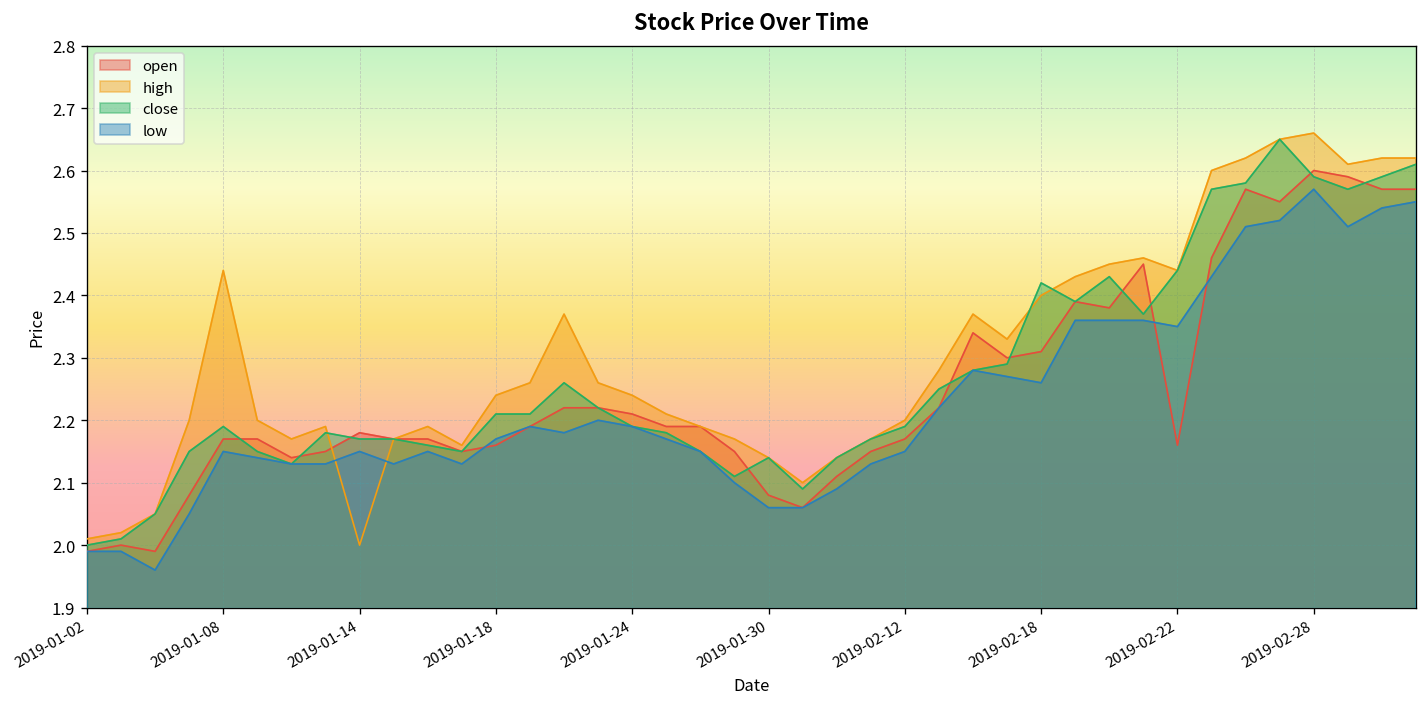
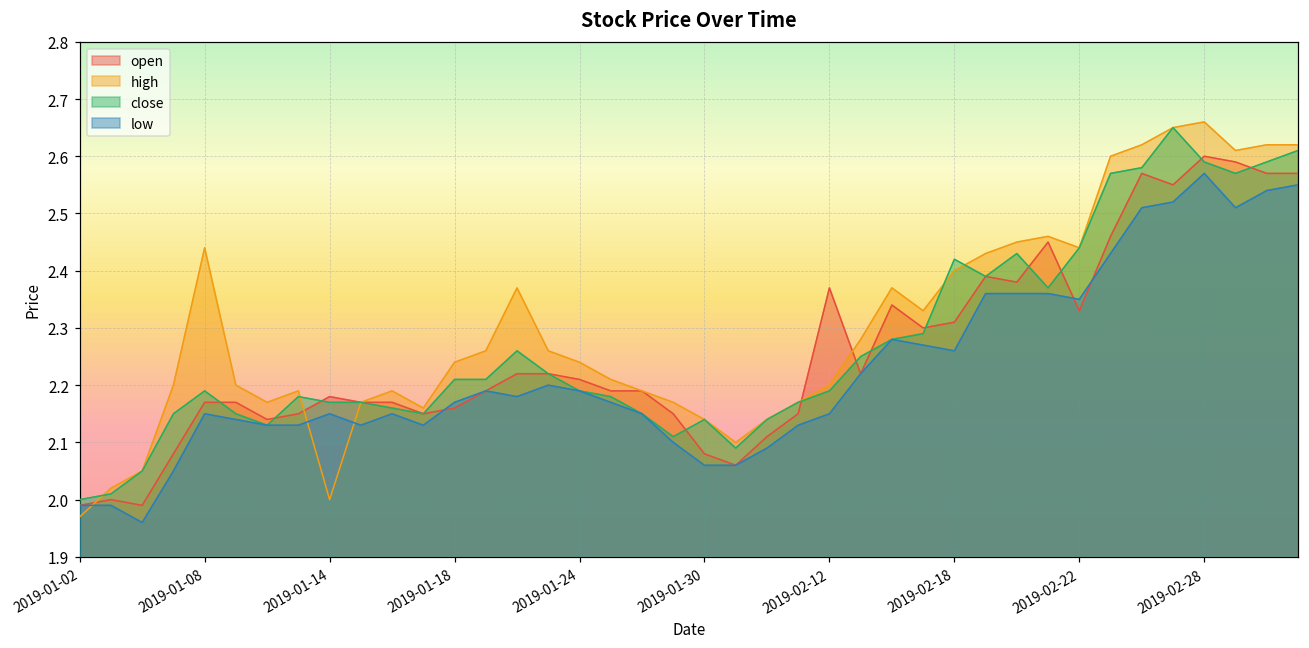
  {
    "open": {
      "2019-01-08": 2.17,
      "2019-01-14": 2.18,
      "2019-01-18": 2.16,
      "2019-01-24": 2.21,
      "2019-01-30": 2.08,
-     "2019-02-12": 2.17,
+     "2019-02-12": 2.37,
      "2019-02-18": 2.31,
-     "2019-02-22": 2.16,
+     "2019-02-22": 2.33,
      "2019-02-28": 2.60
    },
    "high": {
-     "2019-01-02": 2.01,
+     "2019-01-02": 1.97,
      "2019-01-08": 2.44,
      "2019-01-14": 2.00,
      "2019-01-18": 2.24,
      "2019-01-24": 2.24,
      "2019-02-12": 2.20,
      "2019-02-18": 2.40,
      "2019-02-28": 2.66
    },
    "close": {
      "2019-01-02": 2.00,
      "2019-01-08": 2.19,
      "2019-01-14": 2.17,
      "2019-01-18": 2.21,
      "2019-02-12": 2.19,
      "2019-02-18": 2.42,
      "2019-02-28": 2.59
    },
    "low": {
      "2019-01-08": 2.15,
      "2019-01-14": 2.15,
      "2019-01-18": 2.17,
      "2019-01-30": 2.06,
      "2019-02-12": 2.15,
      "2019-02-18": 2.26,
      "2019-02-22": 2.35,
      "2019-02-28": 2.57
    }
  }
